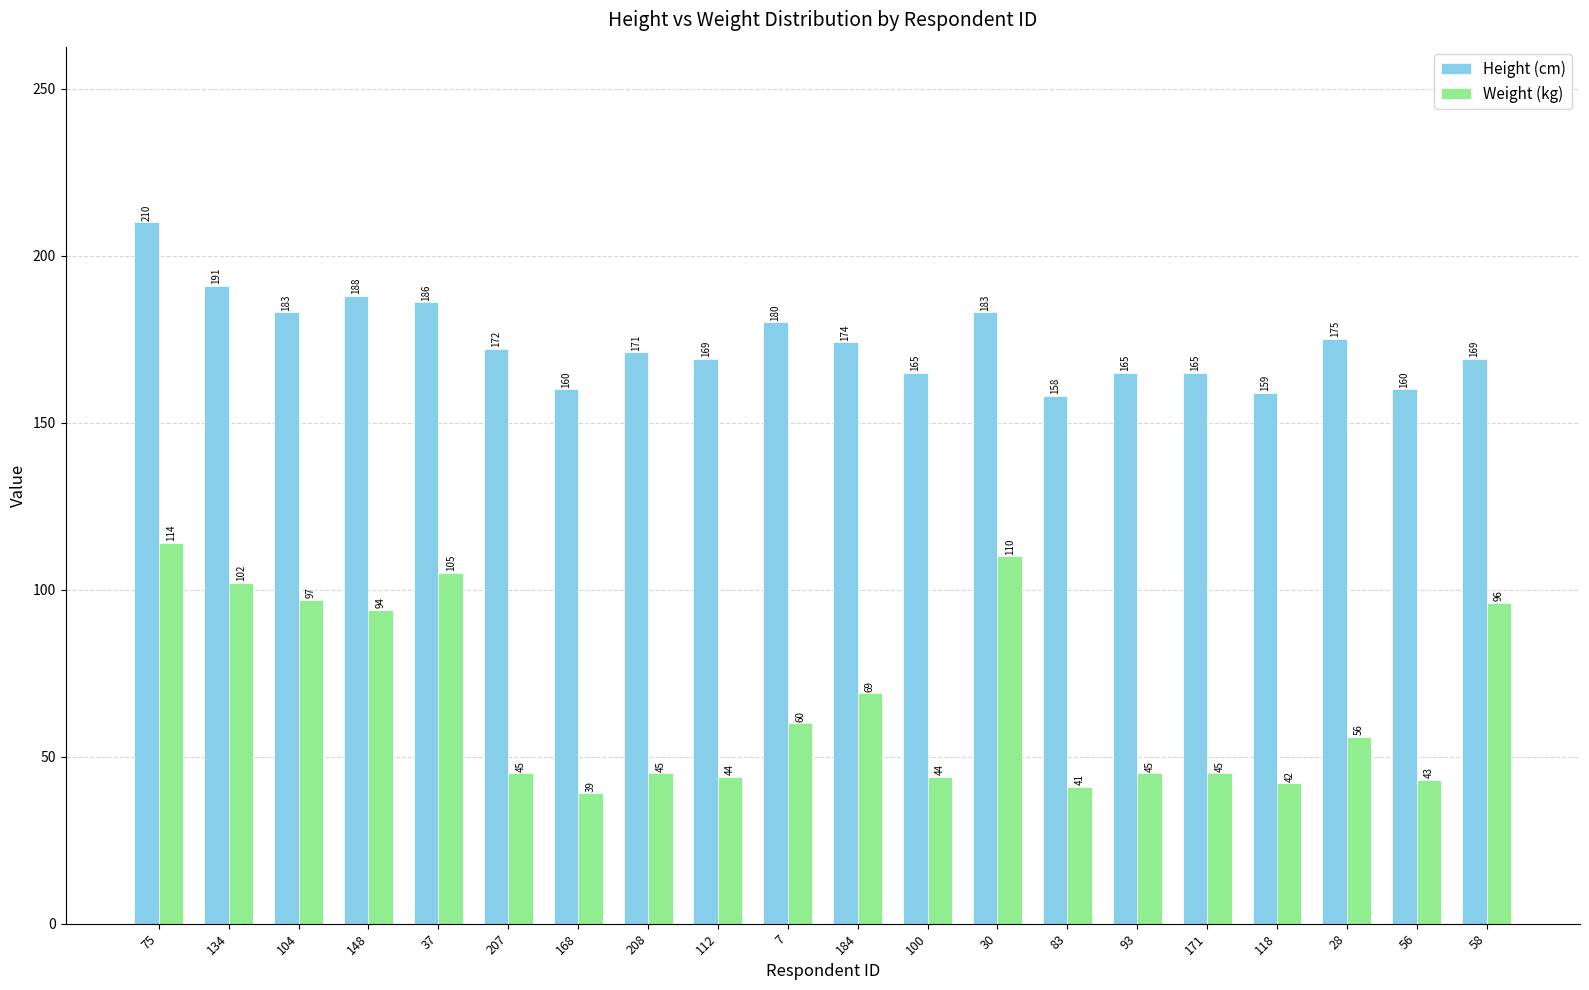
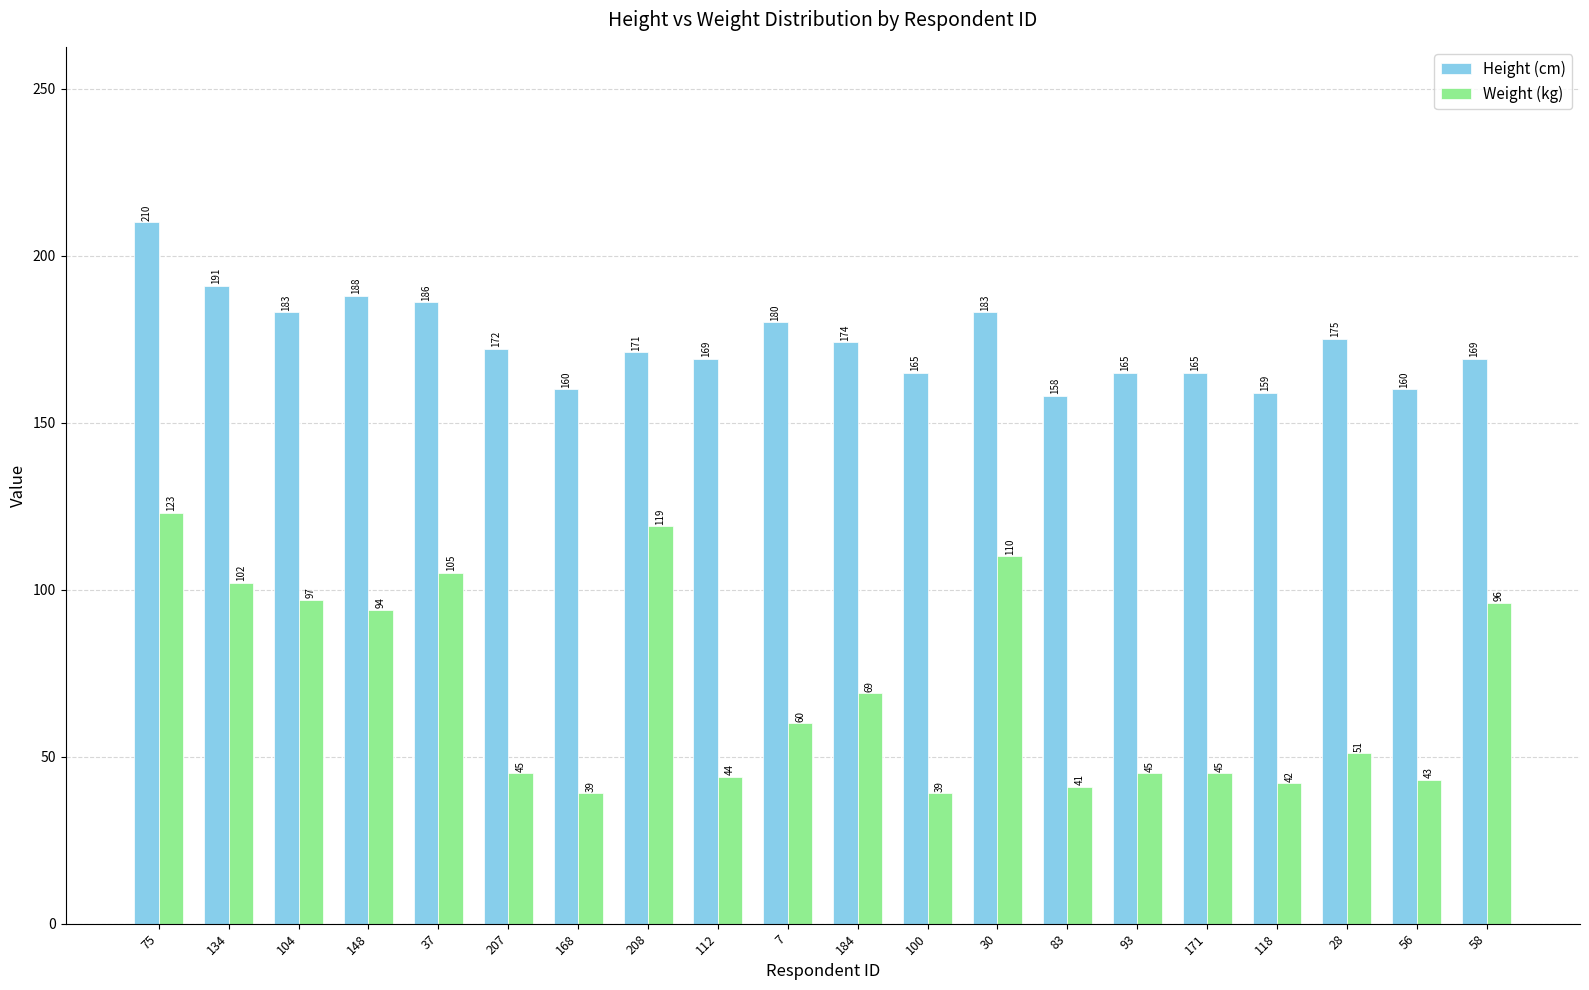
  {
    "Height (cm)": {
      "75": 210,
      "134": 191,
      "104": 183,
      "148": 188,
      "37": 186,
      "207": 172,
      "168": 160,
      "208": 171,
      "112": 169,
      "7": 180,
      "184": 174,
      "100": 165,
      "30": 183,
      "83": 158,
      "93": 165,
      "171": 165,
      "118": 159,
      "28": 175,
      "56": 160,
      "58": 169
    },
    "Weight (kg)": {
-     "75": 114,
+     "75": 123,
      "134": 102,
      "104": 97,
      "148": 94,
      "37": 105,
      "207": 45,
      "168": 39,
-     "208": 45,
+     "208": 119,
      "112": 44,
      "7": 60,
      "184": 69,
-     "100": 44,
+     "100": 39,
      "30": 110,
      "83": 41,
      "93": 45,
      "171": 45,
      "118": 42,
-     "28": 56,
+     "28": 51,
      "56": 43,
      "58": 96
    }
  }
